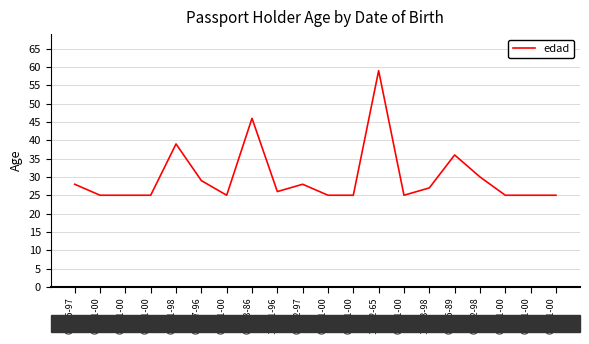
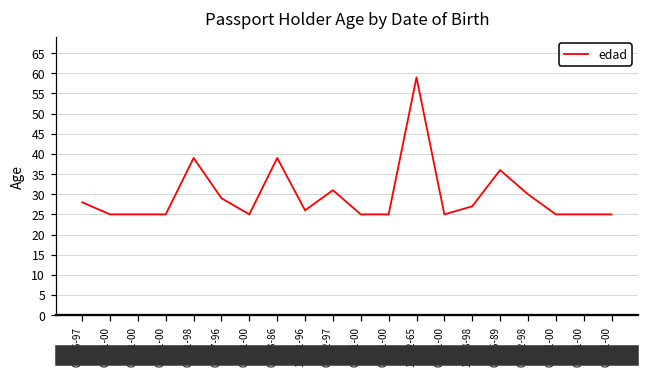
  {
    "03-05-97": 28,
    "07-01-98": 39,
    "02-07-96": 29,
-   "06-03-86": 46,
+   "06-03-86": 39,
    "11-01-96": 26,
-   "07-02-97": 28,
+   "07-02-97": 31,
    "11-12-65": 59,
    "11-03-98": 27,
    "02-05-89": 36,
    "05-02-98": 30
  }
